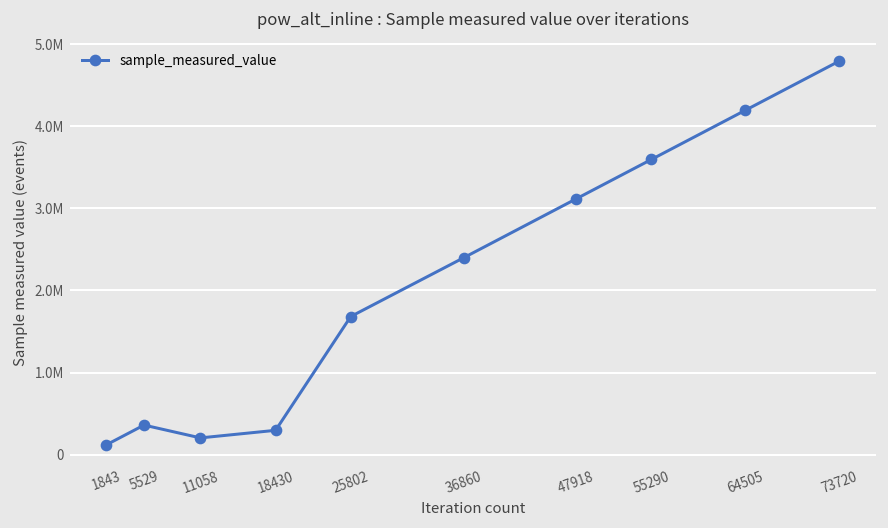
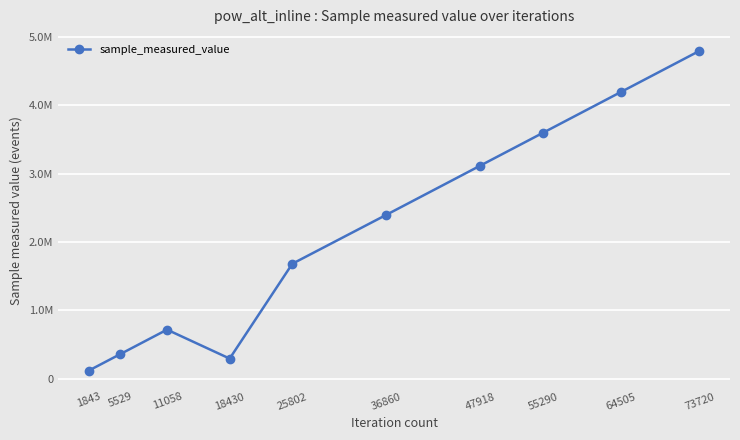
  {
    "1843": 100000,
    "5529": 400000,
-   "11058": 200000,
+   "11058": 700000,
    "18430": 300000,
    "25802": 1700000,
    "36860": 2400000,
    "47918": 3100000,
    "55290": 3600000,
    "64505": 4200000,
    "73720": 4800000
  }
